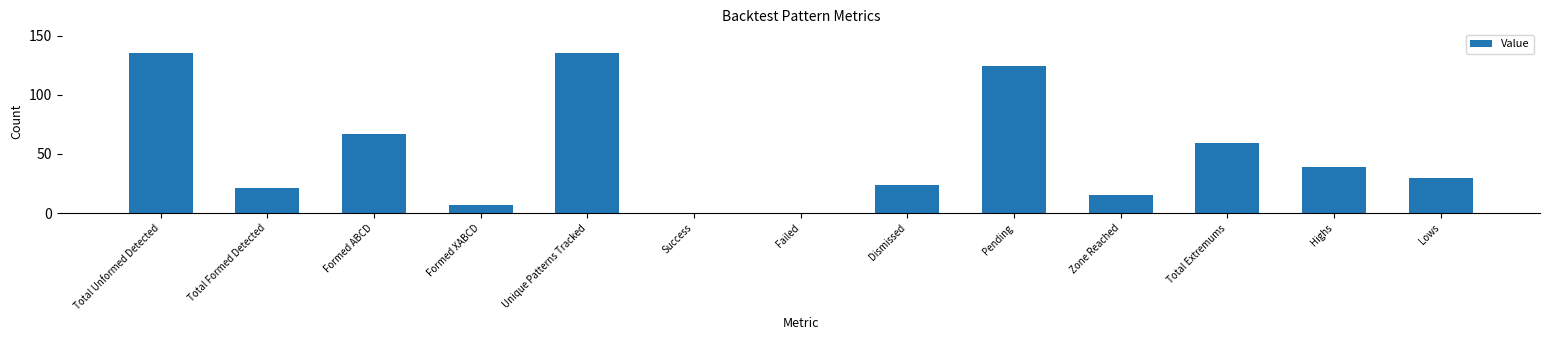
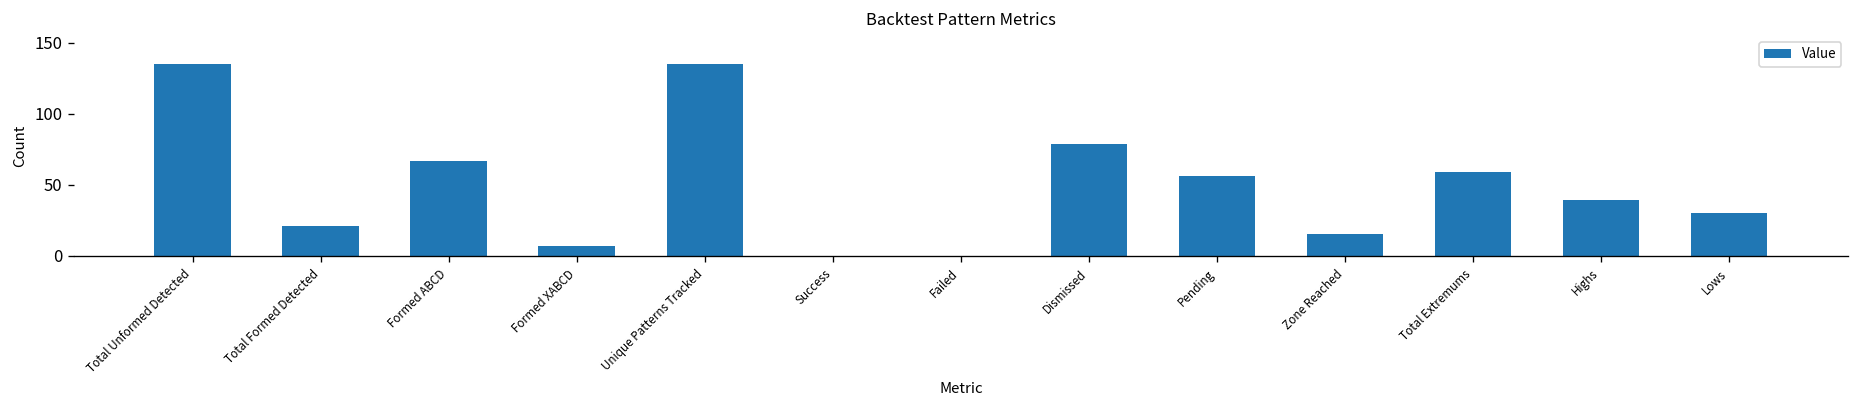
  {
    "Total Unformed Detected": 135,
    "Total Formed Detected": 21,
    "Formed ABCD": 67,
    "Formed XABCD": 7,
    "Unique Patterns Tracked": 135,
    "Success": 0,
    "Failed": 0,
-   "Dismissed": 24,
-   "Pending": 124,
+   "Dismissed": 79,
+   "Pending": 56,
    "Zone Reached": 15,
    "Total Extremums": 59,
    "Highs": 39,
    "Lows": 30
  }
